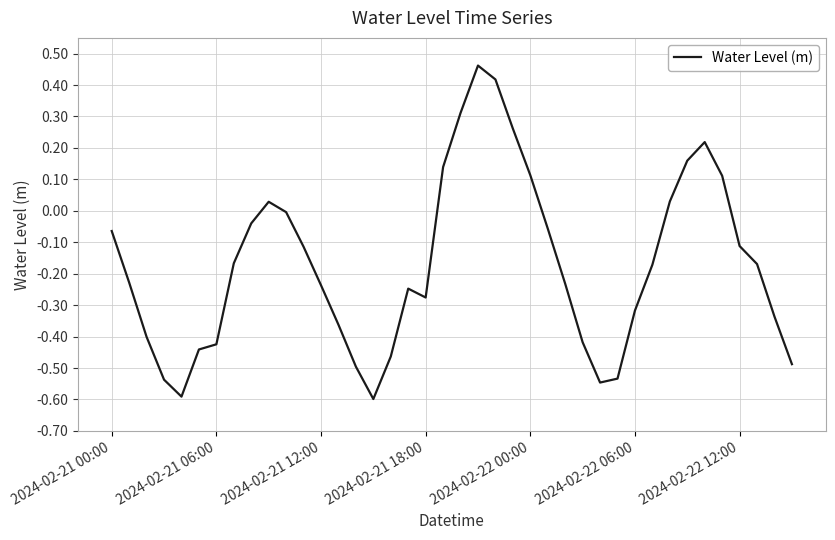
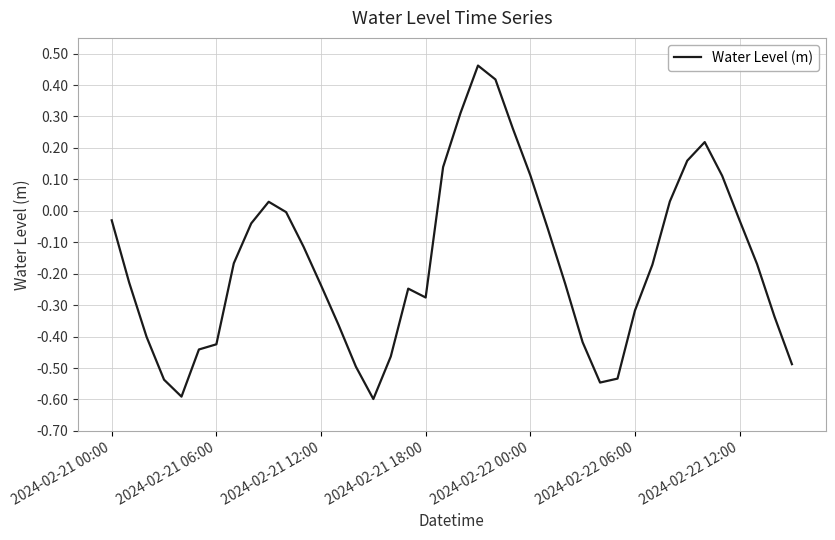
  {
-   "2024-02-21 00:00": -0.06,
+   "2024-02-21 00:00": -0.03,
    "2024-02-21 06:00": -0.42,
    "2024-02-21 12:00": -0.24,
    "2024-02-21 18:00": -0.28,
    "2024-02-22 00:00": 0.11,
    "2024-02-22 06:00": -0.32,
-   "2024-02-22 12:00": -0.11
+   "2024-02-22 12:00": -0.03
  }
